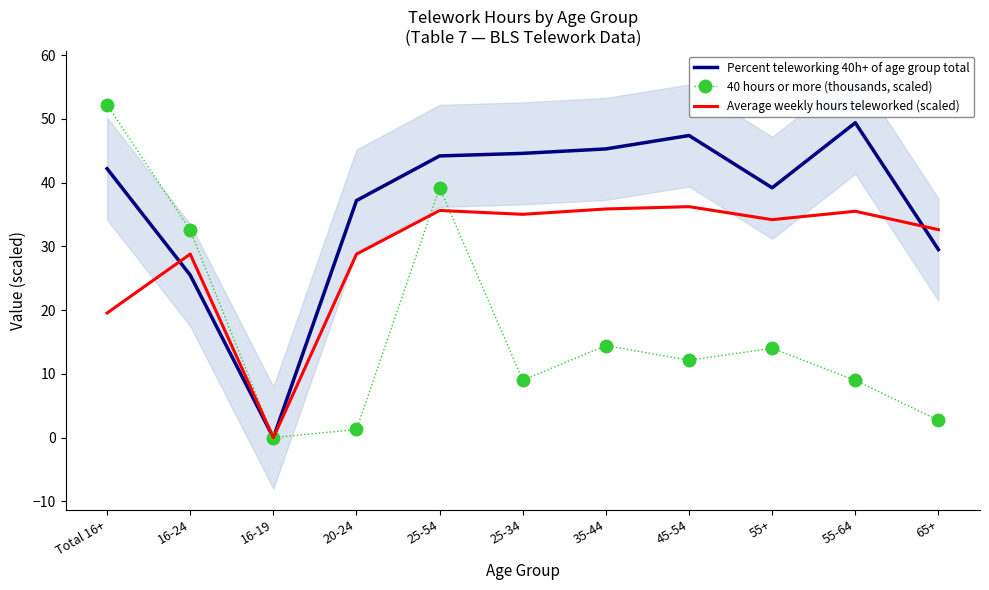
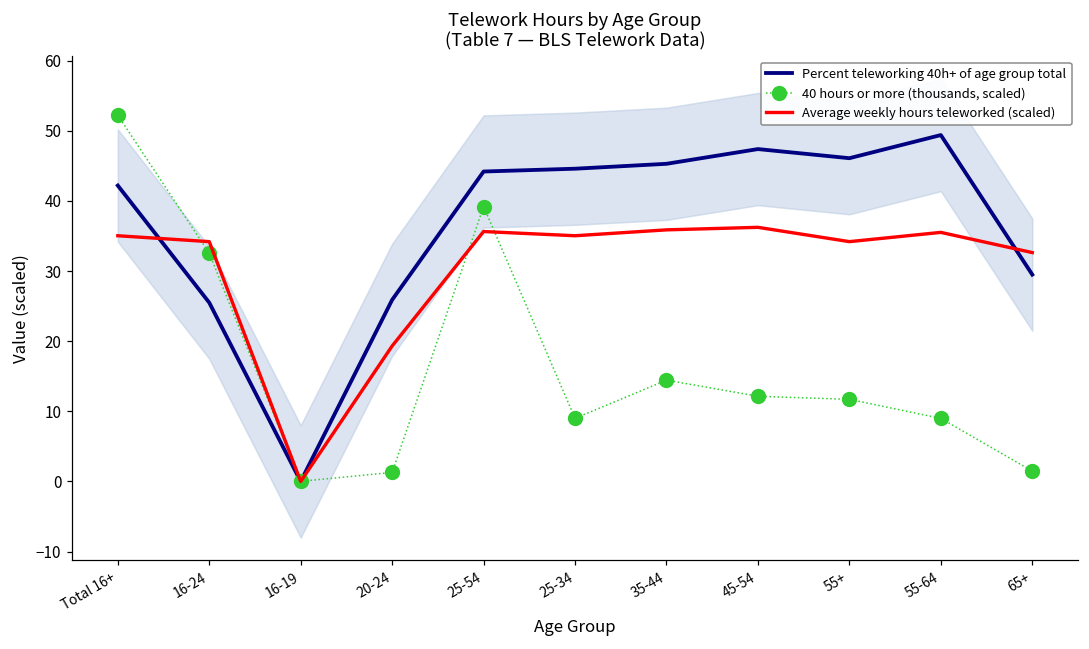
  {
    "Percent teleworking 40h+ of age group total": {
      "Total 16+": 42,
      "16-24": 26,
-     "20-24": 37,
+     "20-24": 26,
      "25-54": 44,
      "25-34": 45,
      "35-44": 45,
      "45-54": 47,
-     "55+": 39,
+     "55+": 46,
      "55-64": 49,
      "65+": 30
    },
    "40 hours or more (thousands, scaled)": {
      "Total 16+": 52,
      "16-24": 33,
      "20-24": 1,
      "25-54": 39,
      "25-34": 9,
      "35-44": 14,
      "45-54": 12,
-     "55+": 14,
+     "55+": 12,
      "55-64": 9,
-     "65+": 3
+     "65+": 1
    },
    "Average weekly hours teleworked (scaled)": {
-     "Total 16+": 20,
-     "16-24": 29,
-     "20-24": 29,
+     "Total 16+": 35,
+     "16-24": 34,
+     "20-24": 19,
      "25-54": 36,
      "25-34": 35,
      "35-44": 36,
      "45-54": 36,
      "55+": 34,
      "55-64": 36,
      "65+": 33
    }
  }
